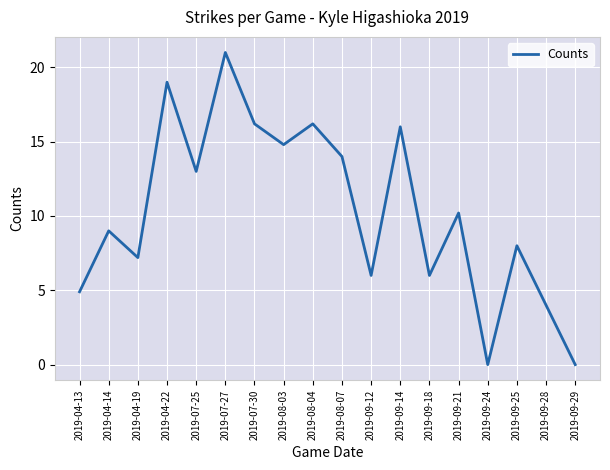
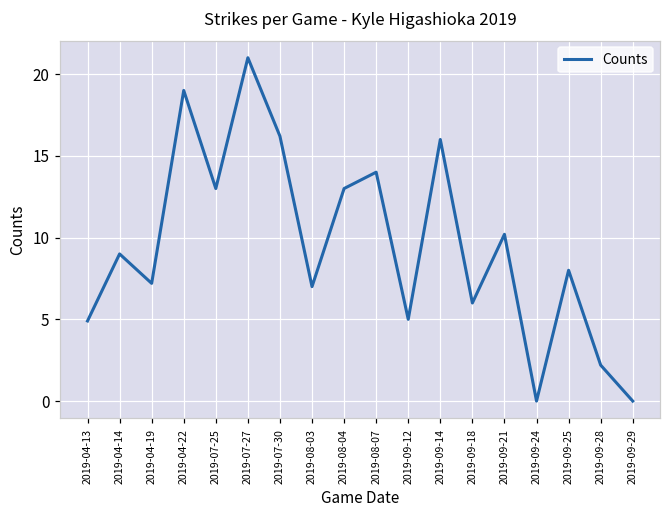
  {
    "2019-04-13": 4.9,
    "2019-04-14": 9.0,
    "2019-04-19": 7.2,
    "2019-04-22": 19.0,
    "2019-07-25": 13.0,
    "2019-07-27": 21.0,
    "2019-07-30": 16.2,
-   "2019-08-03": 14.8,
-   "2019-08-04": 16.2,
+   "2019-08-03": 7.0,
+   "2019-08-04": 13.0,
    "2019-08-07": 14.0,
-   "2019-09-12": 6,
+   "2019-09-12": 5,
    "2019-09-14": 16.0,
    "2019-09-18": 6.0,
    "2019-09-21": 10.2,
    "2019-09-24": 0.0,
    "2019-09-25": 8.0,
-   "2019-09-28": 4.0,
+   "2019-09-28": 2.2,
    "2019-09-29": 0.0
  }
